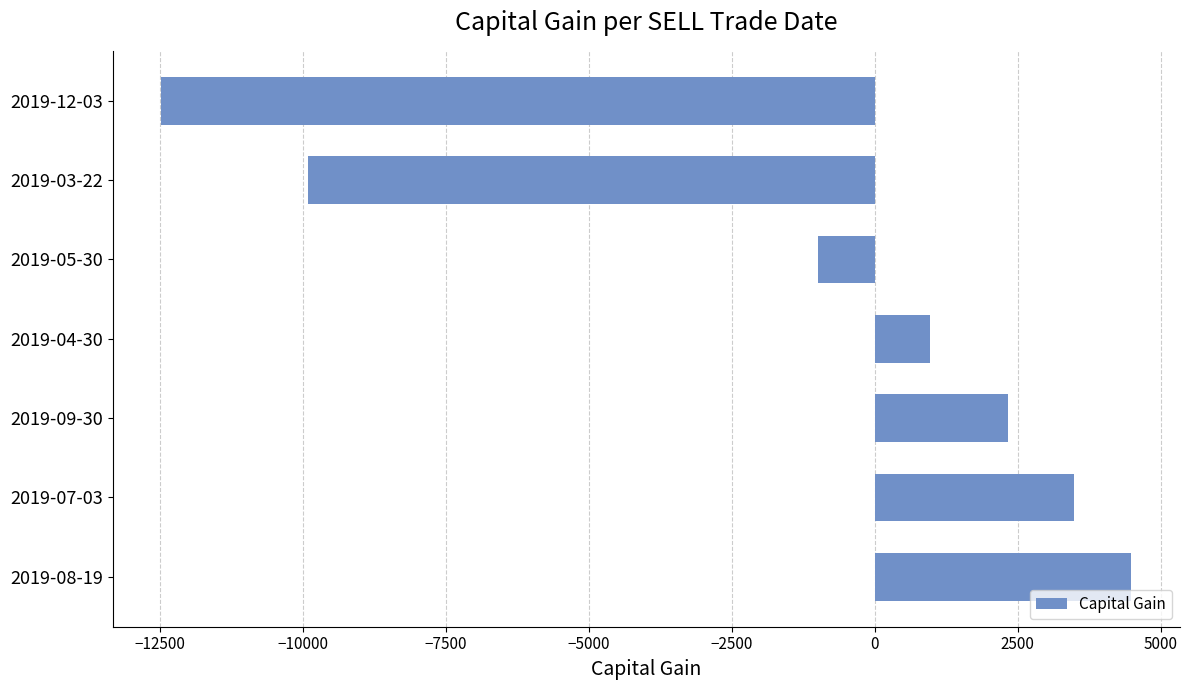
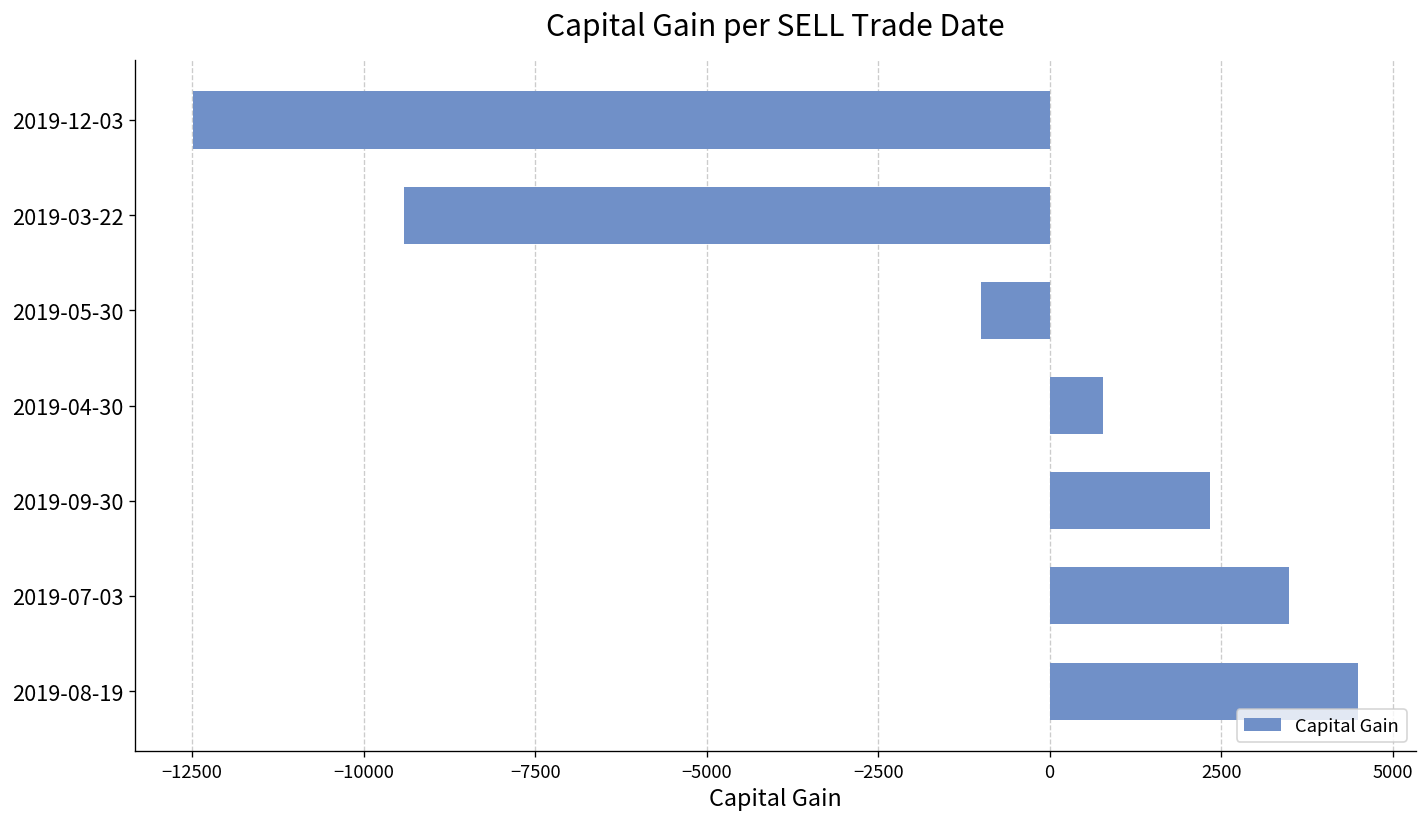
  {
    "2019-12-03": -12500,
-   "2019-03-22": -9900,
+   "2019-03-22": -9400,
    "2019-05-30": -1000,
-   "2019-04-30": 1000,
+   "2019-04-30": 800,
    "2019-09-30": 2300,
    "2019-07-03": 3500,
    "2019-08-19": 4500
  }
